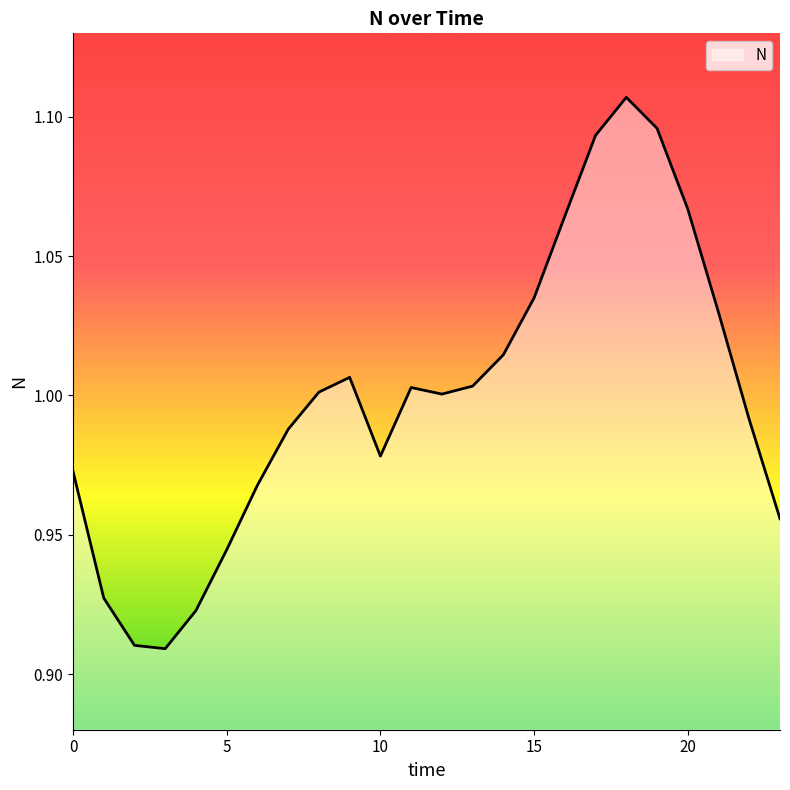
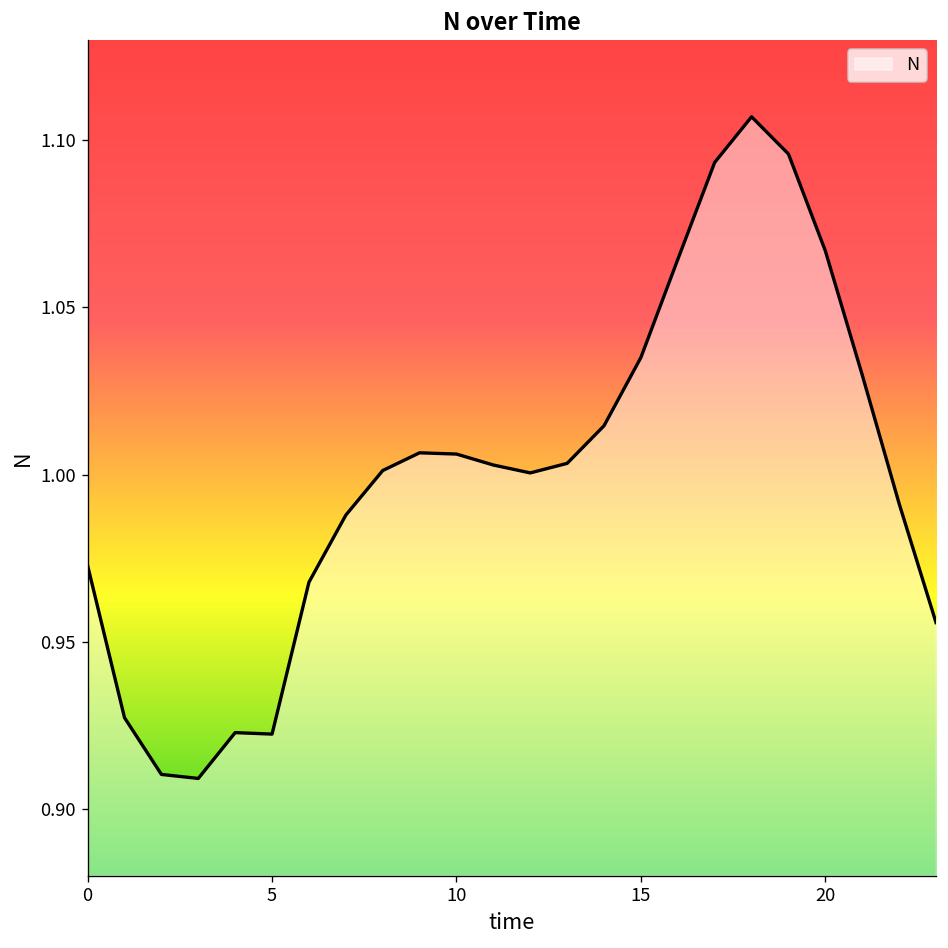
  {
    "0": 0.973,
-   "5": 0.945,
-   "10": 0.978,
+   "5": 0.922,
+   "10": 1.006,
    "15": 1.035,
    "20": 1.067
  }
